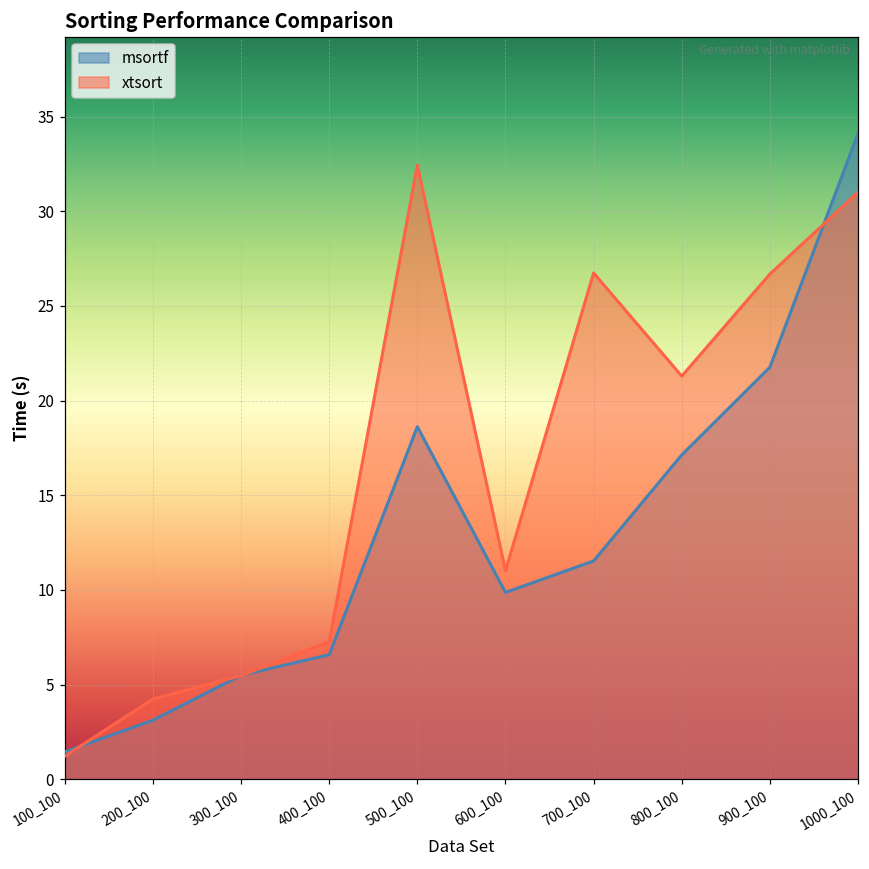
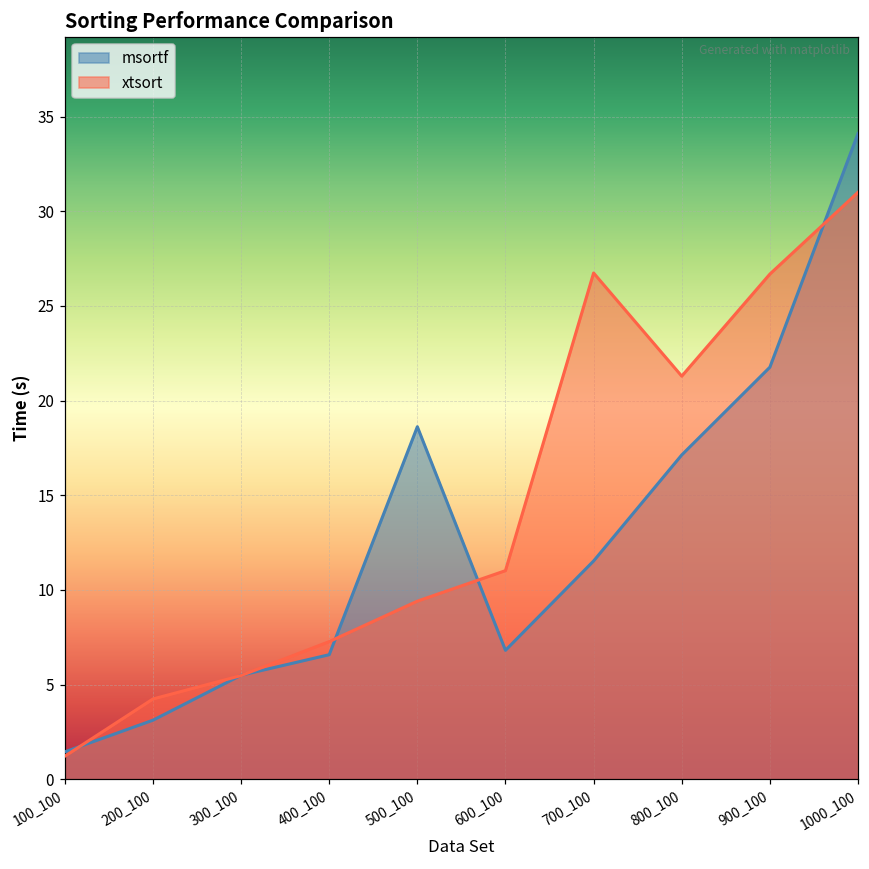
  {
    "msortf": {
      "100_100": 1.5,
      "200_100": 3.1,
      "400_100": 6.6,
      "500_100": 18.6,
-     "600_100": 9.9,
+     "600_100": 6.8,
      "700_100": 11.5,
      "800_100": 17.1,
      "900_100": 21.8,
      "1000_100": 34.1
    },
    "xtsort": {
      "100_100": 1.2,
      "200_100": 4.2,
      "400_100": 7.3,
-     "500_100": 32.4,
+     "500_100": 9.4,
      "600_100": 11.0,
      "700_100": 26.7,
      "800_100": 21.3,
      "900_100": 26.7,
      "1000_100": 31.0
    }
  }
